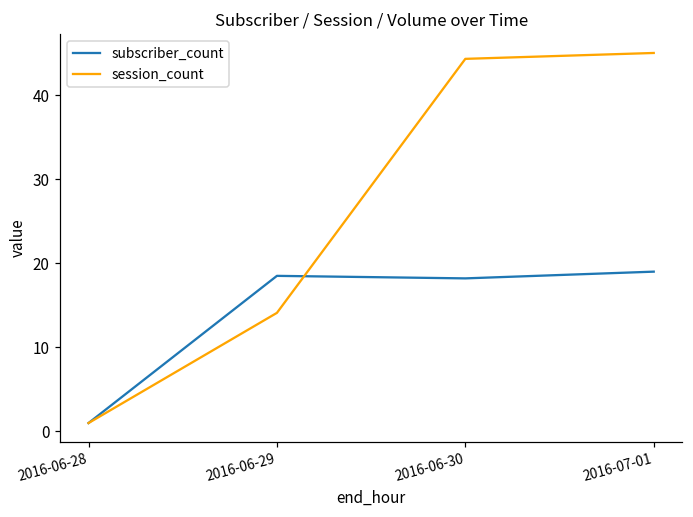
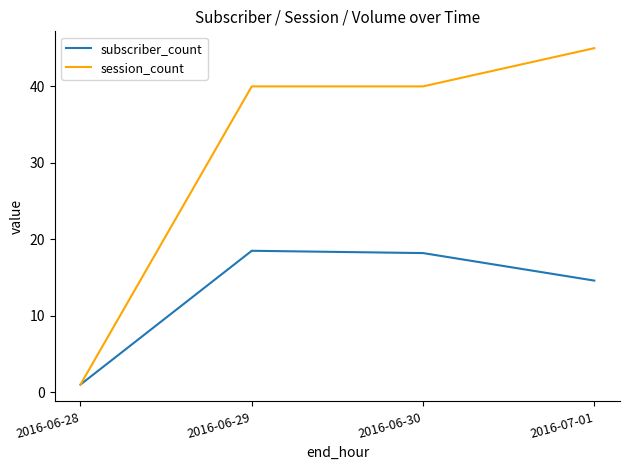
  {
    "subscriber_count": {
      "2016-06-29": 19,
      "2016-06-30": 18,
-     "2016-07-01": 19
+     "2016-07-01": 15
    },
    "session_count": {
-     "2016-06-29": 14,
-     "2016-06-30": 44,
+     "2016-06-29": 40,
+     "2016-06-30": 40,
      "2016-07-01": 45
    }
  }
